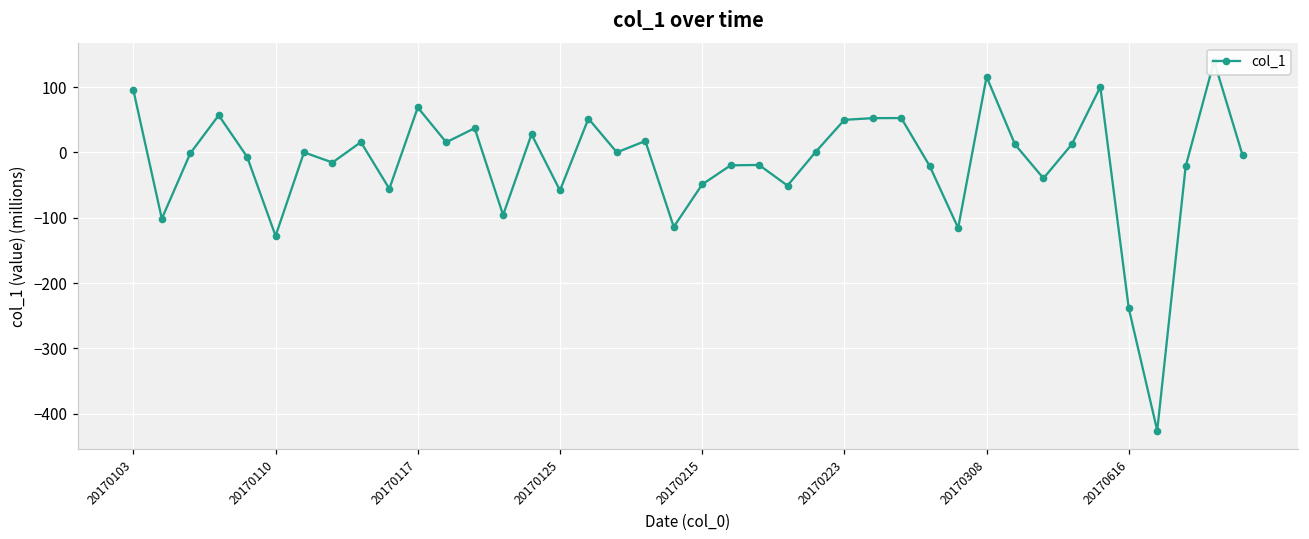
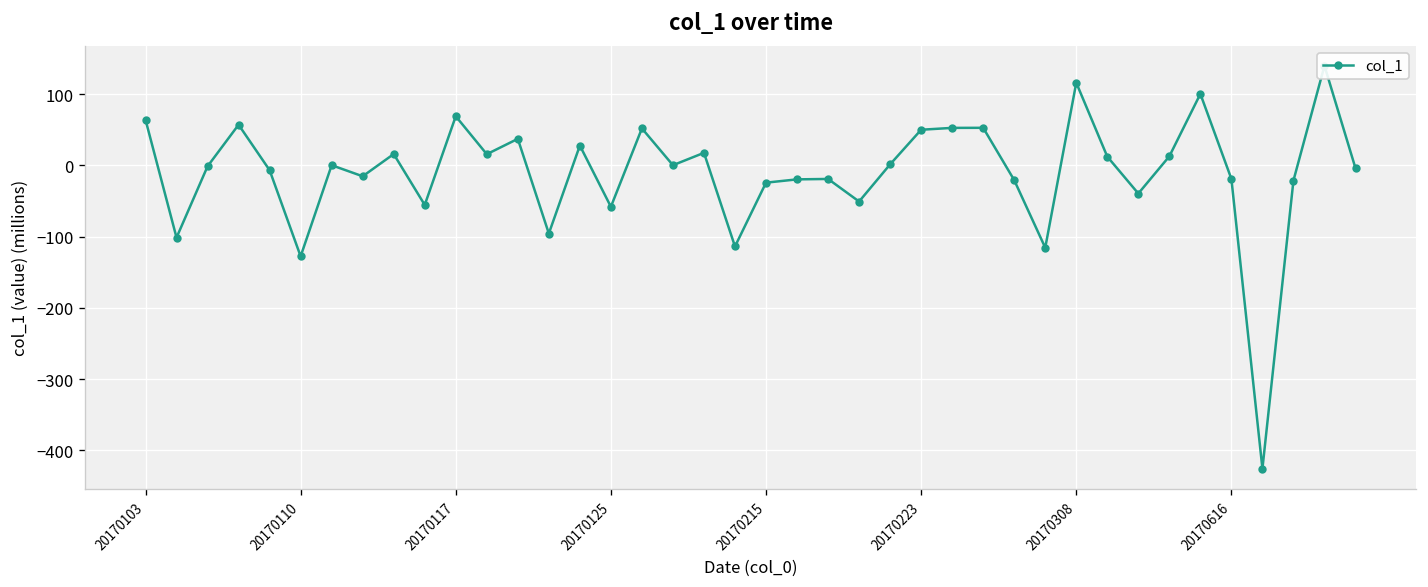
  {
-   "20170103": 100,
+   "20170103": 60,
    "20170110": -130,
    "20170117": 70,
    "20170125": -60,
-   "20170215": -50,
+   "20170215": -20,
    "20170223": 50,
    "20170308": 120,
-   "20170616": -240
+   "20170616": -20
  }
